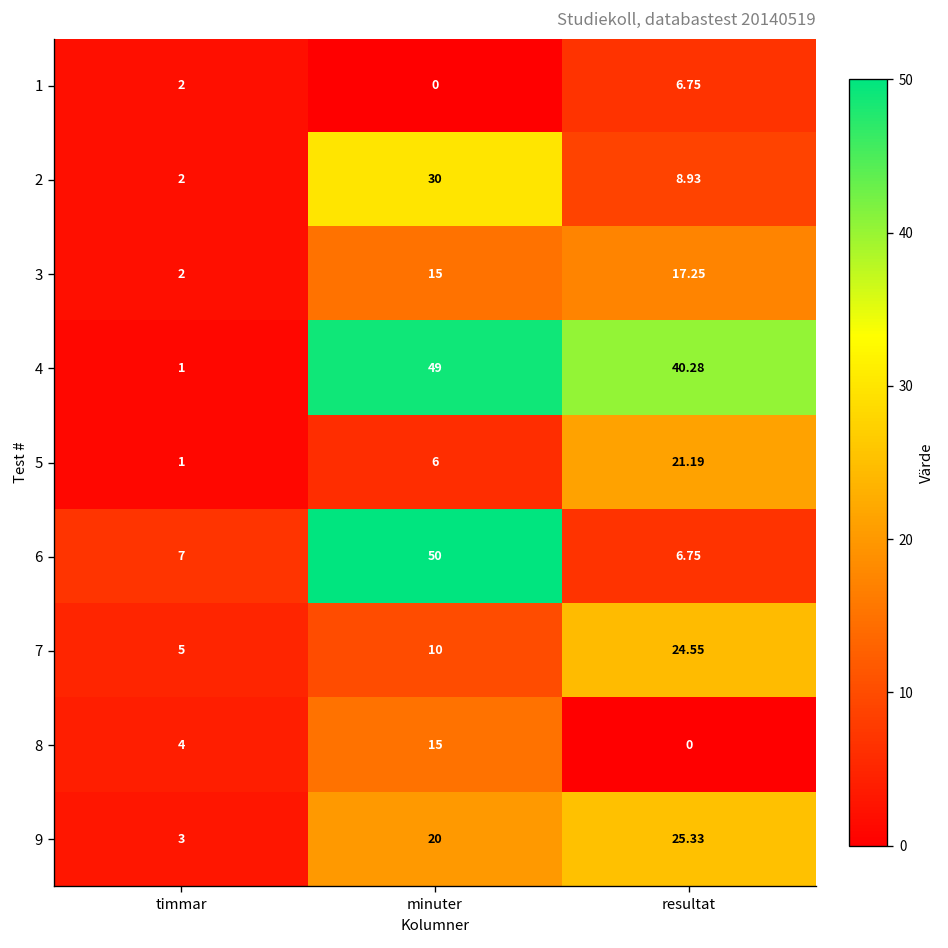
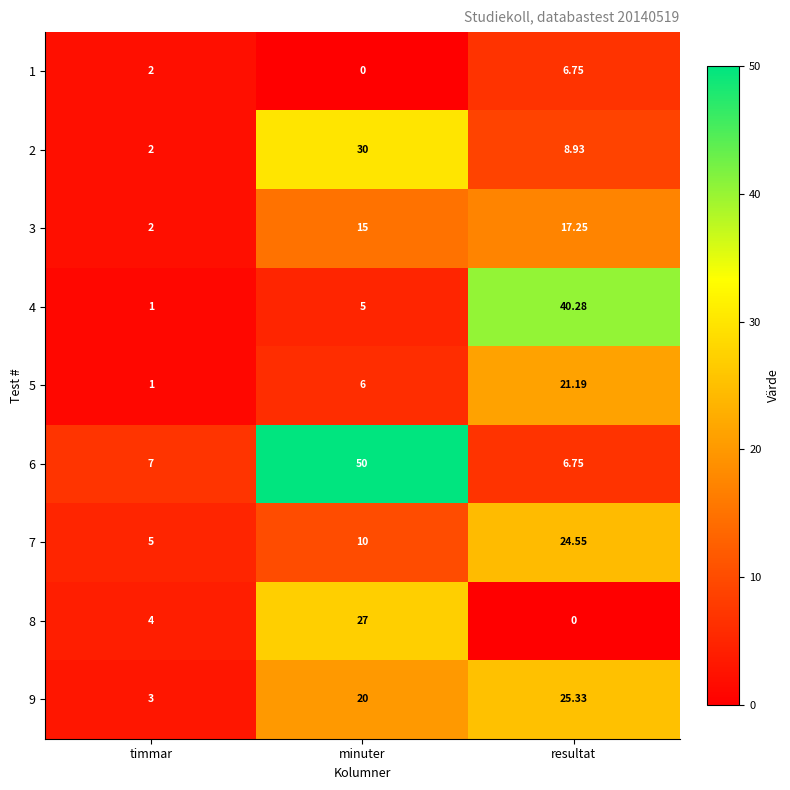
  {
    "1": {
      "timmar": 2,
      "minuter": 0,
      "resultat": 6.75
    },
    "2": {
      "timmar": 2,
      "minuter": 30,
      "resultat": 8.93
    },
    "3": {
      "timmar": 2,
      "minuter": 15,
      "resultat": 17.25
    },
    "4": {
      "timmar": 1,
-     "minuter": 49,
+     "minuter": 5,
      "resultat": 40.28
    },
    "5": {
      "timmar": 1,
      "minuter": 6,
      "resultat": 21.19
    },
    "6": {
      "timmar": 7,
      "minuter": 50,
      "resultat": 6.75
    },
    "7": {
      "timmar": 5,
      "minuter": 10,
      "resultat": 24.55
    },
    "8": {
      "timmar": 4,
-     "minuter": 15,
+     "minuter": 27,
      "resultat": 0
    },
    "9": {
      "timmar": 3,
      "minuter": 20,
      "resultat": 25.33
    }
  }
